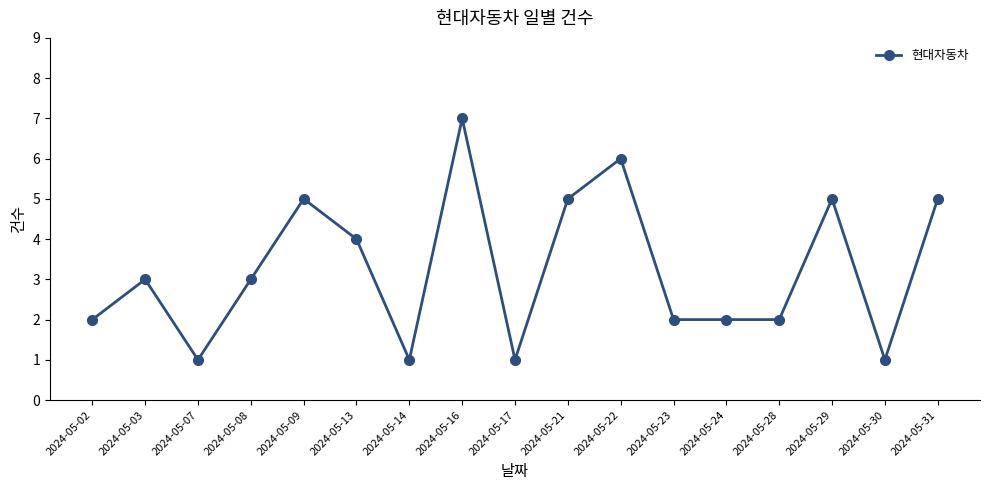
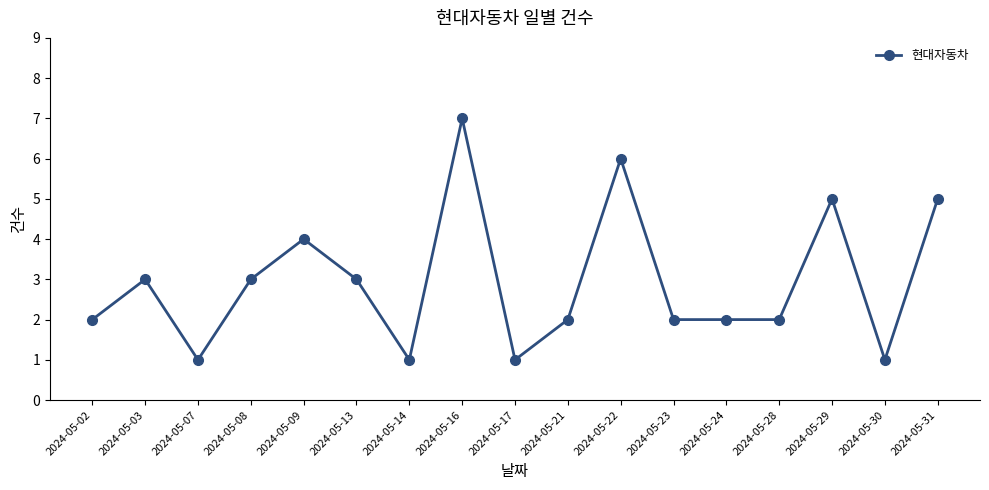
  {
    "2024-05-02": 2,
    "2024-05-03": 3,
    "2024-05-07": 1,
    "2024-05-08": 3,
-   "2024-05-09": 5,
-   "2024-05-13": 4,
+   "2024-05-09": 4,
+   "2024-05-13": 3,
    "2024-05-14": 1,
    "2024-05-16": 7,
    "2024-05-17": 1,
-   "2024-05-21": 5,
+   "2024-05-21": 2,
    "2024-05-22": 6,
    "2024-05-23": 2,
    "2024-05-24": 2,
    "2024-05-28": 2,
    "2024-05-29": 5,
    "2024-05-30": 1,
    "2024-05-31": 5
  }
